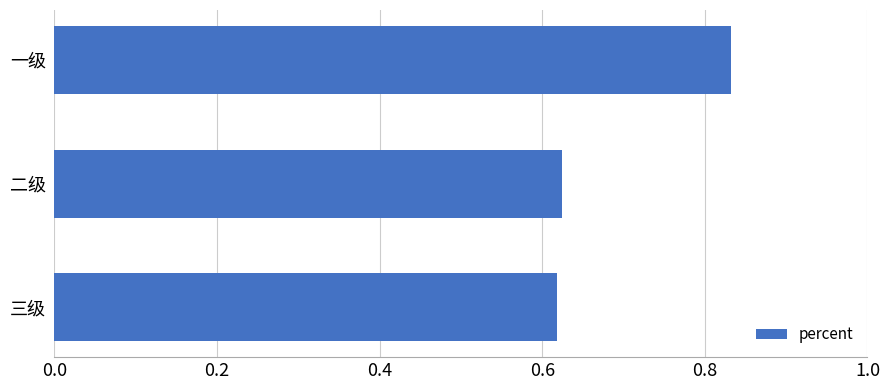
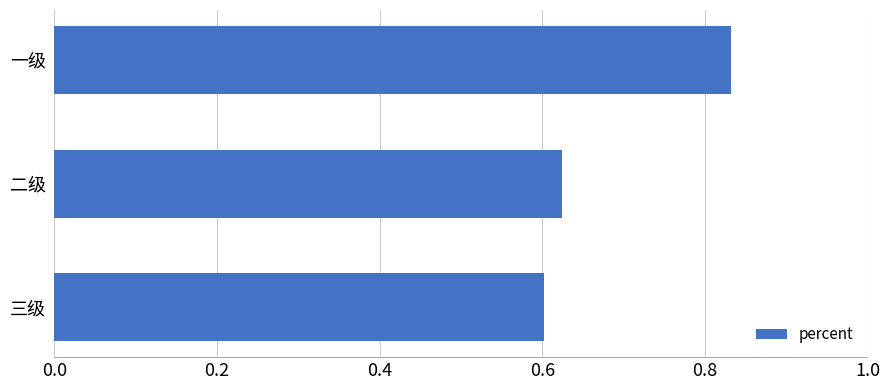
  {
    "一级": 0.83,
    "二级": 0.62,
-   "三级": 0.62
+   "三级": 0.60
  }
